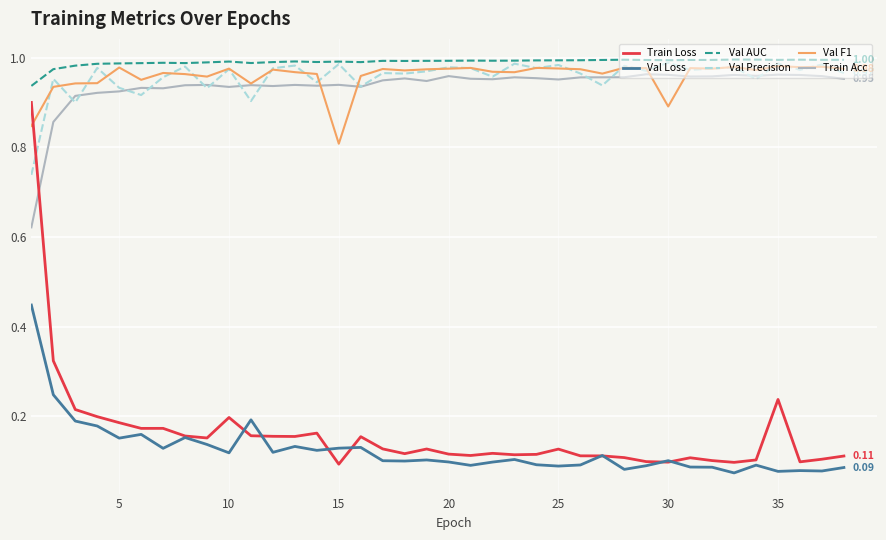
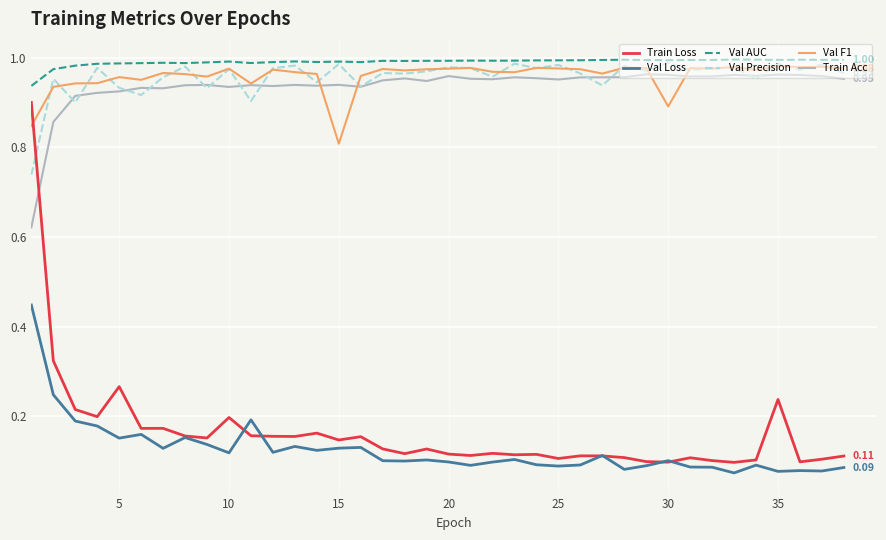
  {
    "Train Loss": {
-     "5": 0.19,
+     "5": 0.27,
      "10": 0.20,
-     "15": 0.09,
+     "15": 0.15,
      "20": 0.12,
-     "25": 0.13,
+     "25": 0.11,
      "35": 0.24
    },
    "Val F1": {
-     "5": 0.98,
+     "5": 0.96,
      "15": 0.81,
      "25": 0.98,
      "30": 0.89
    }
  }
